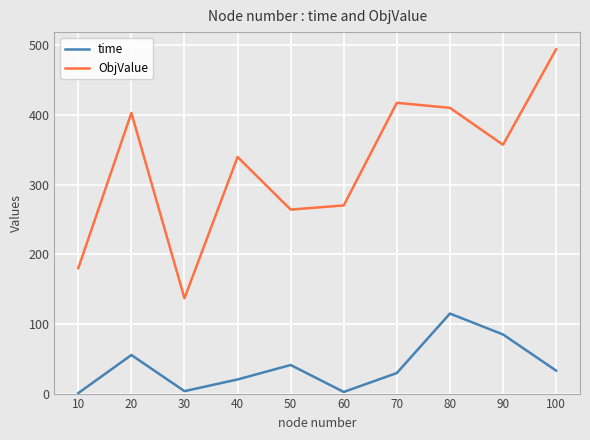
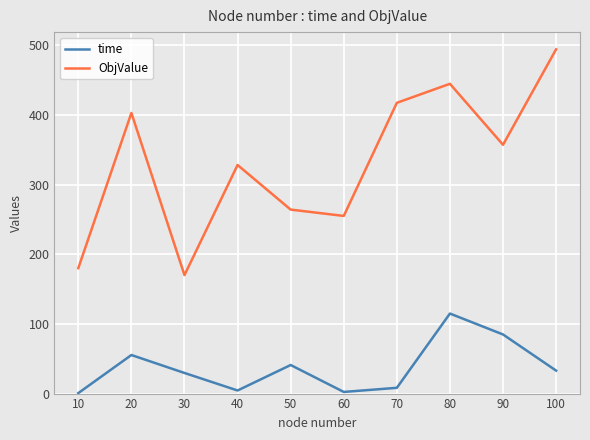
  {
    "time": {
      "10": 0,
      "20": 60,
-     "30": 0,
-     "40": 20,
+     "30": 30,
+     "40": 0,
      "50": 40,
      "60": 0,
-     "70": 30,
+     "70": 10,
      "80": 110,
      "90": 80,
      "100": 30
    },
    "ObjValue": {
      "10": 180,
      "20": 400,
-     "30": 140,
-     "40": 340,
+     "30": 170,
+     "40": 330,
      "50": 260,
-     "60": 270,
+     "60": 250,
      "70": 420,
-     "80": 410,
+     "80": 440,
      "90": 360,
      "100": 490
    }
  }
